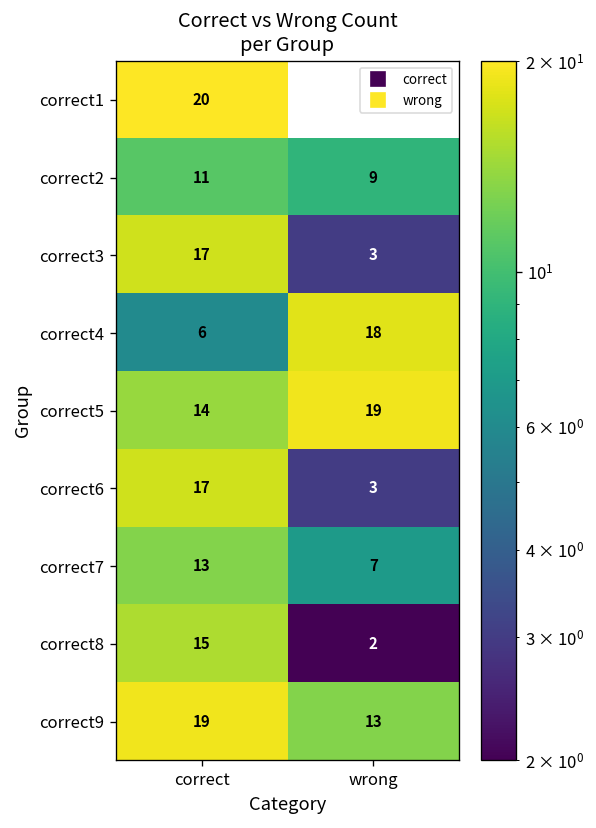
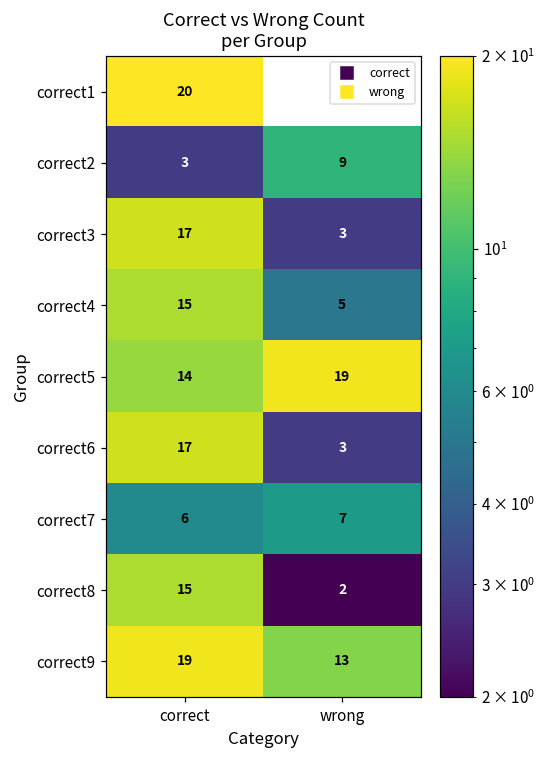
  {
    "correct1": {
      "correct": 20
    },
    "correct2": {
-     "correct": 11,
+     "correct": 3,
      "wrong": 9
    },
    "correct3": {
      "correct": 17,
      "wrong": 3
    },
    "correct4": {
-     "correct": 6,
-     "wrong": 18
+     "correct": 15,
+     "wrong": 5
    },
    "correct5": {
      "correct": 14,
      "wrong": 19
    },
    "correct6": {
      "correct": 17,
      "wrong": 3
    },
    "correct7": {
-     "correct": 13,
+     "correct": 6,
      "wrong": 7
    },
    "correct8": {
      "correct": 15,
      "wrong": 2
    },
    "correct9": {
      "correct": 19,
      "wrong": 13
    }
  }
